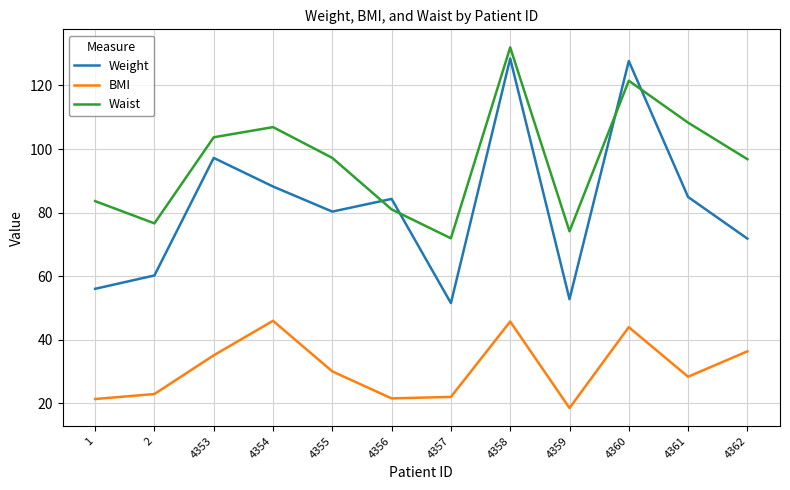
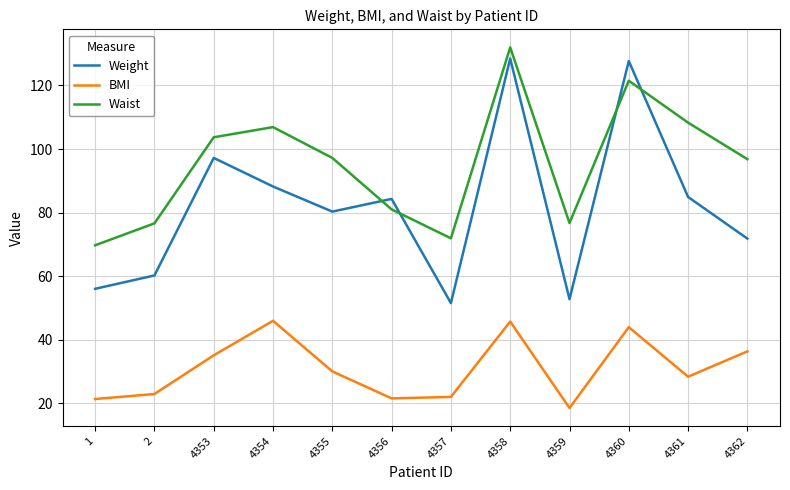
  {
    "Weight": {
      "1": 56,
      "2": 60,
      "4353": 97,
      "4354": 88,
      "4355": 80,
      "4356": 84,
      "4357": 52,
      "4358": 129,
      "4359": 53,
      "4360": 128,
      "4361": 85,
      "4362": 72
    },
    "BMI": {
      "1": 21,
      "2": 23,
      "4353": 35,
      "4354": 46,
      "4355": 30,
      "4356": 22,
      "4357": 22,
      "4358": 46,
      "4359": 18,
      "4360": 44,
      "4361": 28,
      "4362": 36
    },
    "Waist": {
-     "1": 84,
+     "1": 70,
      "2": 77,
      "4353": 104,
      "4354": 107,
      "4355": 97,
      "4356": 81,
      "4357": 72,
      "4358": 132,
-     "4359": 74,
+     "4359": 77,
      "4360": 122,
      "4361": 108,
      "4362": 97
    }
  }
